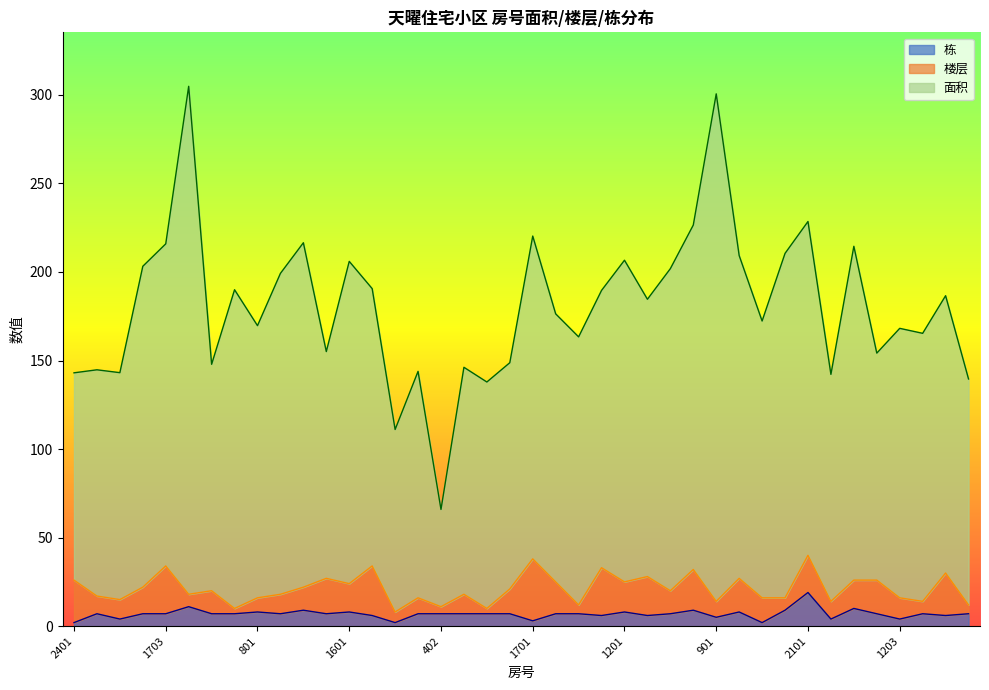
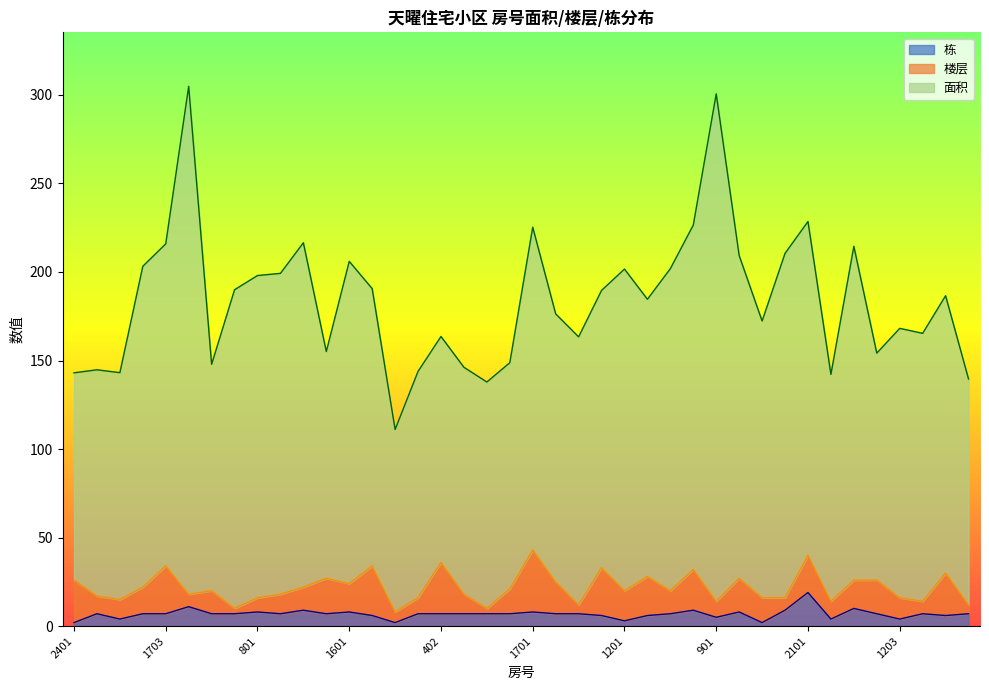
  {
    "栋": {
      "2401": 2,
      "1703": 7,
      "801": 8,
      "402": 7,
-     "1701": 3,
-     "1201": 8,
+     "1701": 8,
+     "1201": 3,
      "901": 5,
      "2101": 19,
      "1203": 4
    },
    "楼层": {
      "2401": 24,
      "1703": 27,
      "801": 8,
-     "402": 4,
+     "402": 29,
      "1701": 35,
      "1201": 17,
      "901": 9,
      "2101": 21,
      "1203": 12
    },
    "面积": {
      "2401": 117,
      "1703": 182,
-     "801": 154,
-     "402": 55,
+     "801": 182,
+     "402": 128,
      "1701": 182,
      "1201": 182,
      "901": 287,
      "2101": 189,
      "1203": 152
    }
  }
